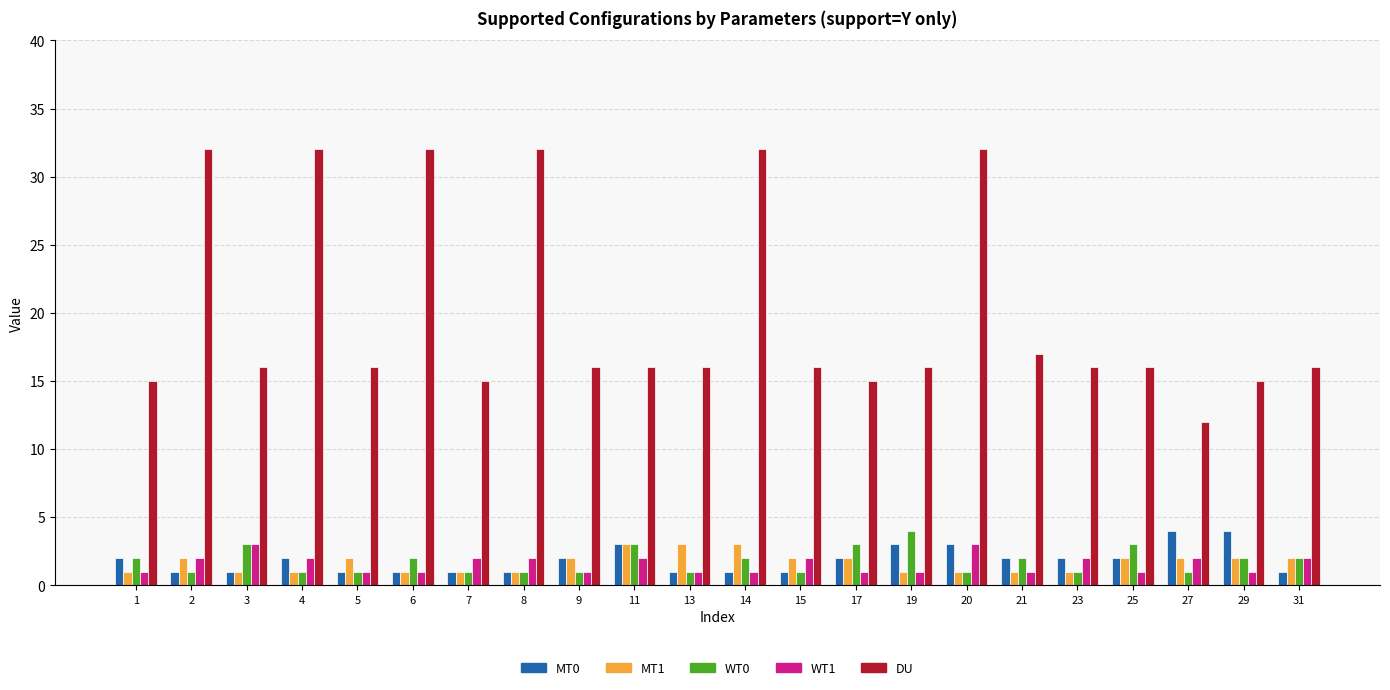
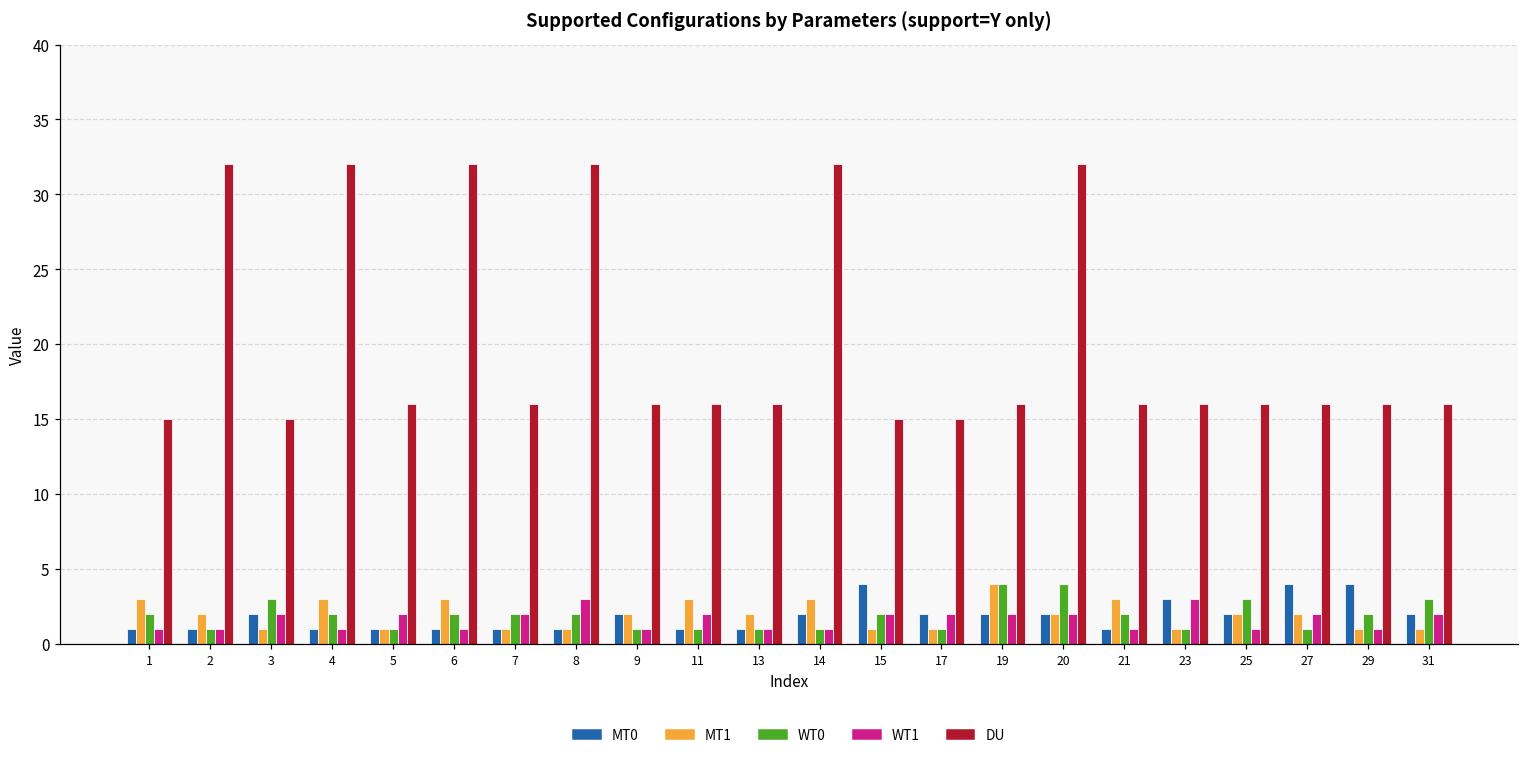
  {
    "MT0": {
-     "1": 2,
+     "1": 1,
      "2": 1,
-     "3": 1,
-     "4": 2,
+     "3": 2,
+     "4": 1,
      "5": 1,
      "6": 1,
      "7": 1,
      "8": 1,
      "9": 2,
-     "11": 3,
+     "11": 1,
      "13": 1,
-     "14": 1,
-     "15": 1,
+     "14": 2,
+     "15": 4,
      "17": 2,
-     "19": 3,
-     "20": 3,
-     "21": 2,
-     "23": 2,
+     "19": 2,
+     "20": 2,
+     "21": 1,
+     "23": 3,
      "25": 2,
      "27": 4,
      "29": 4,
-     "31": 1
+     "31": 2
    },
    "MT1": {
-     "1": 1,
+     "1": 3,
      "2": 2,
      "3": 1,
-     "4": 1,
-     "5": 2,
-     "6": 1,
+     "4": 3,
+     "5": 1,
+     "6": 3,
      "7": 1,
      "8": 1,
      "9": 2,
      "11": 3,
-     "13": 3,
+     "13": 2,
      "14": 3,
-     "15": 2,
-     "17": 2,
-     "19": 1,
-     "20": 1,
-     "21": 1,
+     "15": 1,
+     "17": 1,
+     "19": 4,
+     "20": 2,
+     "21": 3,
      "23": 1,
      "25": 2,
      "27": 2,
-     "29": 2,
-     "31": 2
+     "29": 1,
+     "31": 1
    },
    "WT0": {
      "1": 2,
      "2": 1,
      "3": 3,
-     "4": 1,
+     "4": 2,
      "5": 1,
      "6": 2,
-     "7": 1,
-     "8": 1,
+     "7": 2,
+     "8": 2,
      "9": 1,
-     "11": 3,
+     "11": 1,
      "13": 1,
-     "14": 2,
-     "15": 1,
-     "17": 3,
+     "14": 1,
+     "15": 2,
+     "17": 1,
      "19": 4,
-     "20": 1,
+     "20": 4,
      "21": 2,
      "23": 1,
      "25": 3,
      "27": 1,
      "29": 2,
-     "31": 2
+     "31": 3
    },
    "WT1": {
      "1": 1,
-     "2": 2,
-     "3": 3,
-     "4": 2,
-     "5": 1,
+     "2": 1,
+     "3": 2,
+     "4": 1,
+     "5": 2,
      "6": 1,
      "7": 2,
-     "8": 2,
+     "8": 3,
      "9": 1,
      "11": 2,
      "13": 1,
      "14": 1,
      "15": 2,
-     "17": 1,
-     "19": 1,
-     "20": 3,
+     "17": 2,
+     "19": 2,
+     "20": 2,
      "21": 1,
-     "23": 2,
+     "23": 3,
      "25": 1,
      "27": 2,
      "29": 1,
      "31": 2
    },
    "DU": {
      "1": 15,
      "2": 32,
-     "3": 16,
+     "3": 15,
      "4": 32,
      "5": 16,
      "6": 32,
-     "7": 15,
+     "7": 16,
      "8": 32,
      "9": 16,
      "11": 16,
      "13": 16,
      "14": 32,
-     "15": 16,
+     "15": 15,
      "17": 15,
      "19": 16,
      "20": 32,
-     "21": 17,
+     "21": 16,
      "23": 16,
      "25": 16,
-     "27": 12,
-     "29": 15,
+     "27": 16,
+     "29": 16,
      "31": 16
    }
  }
